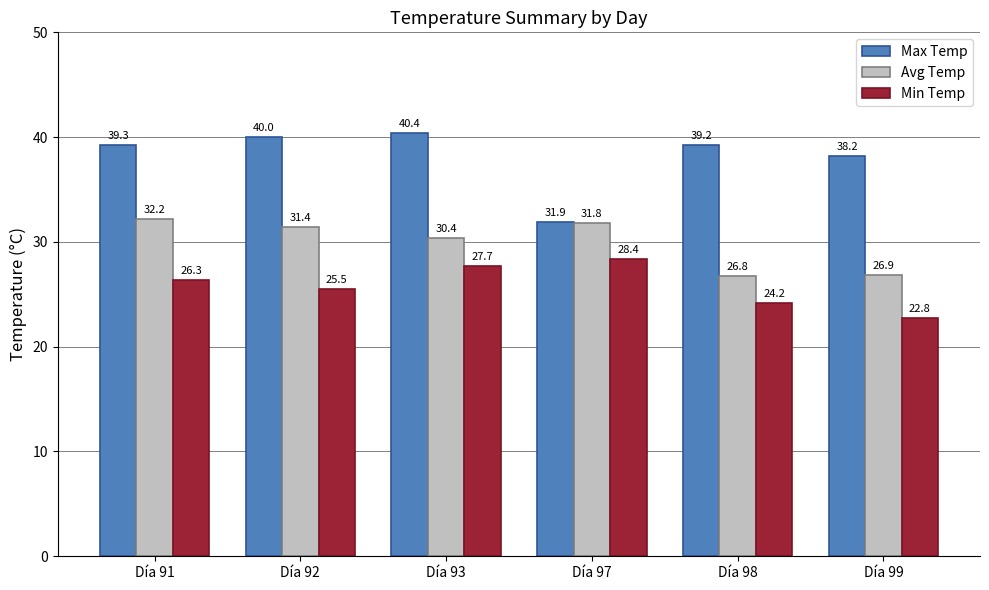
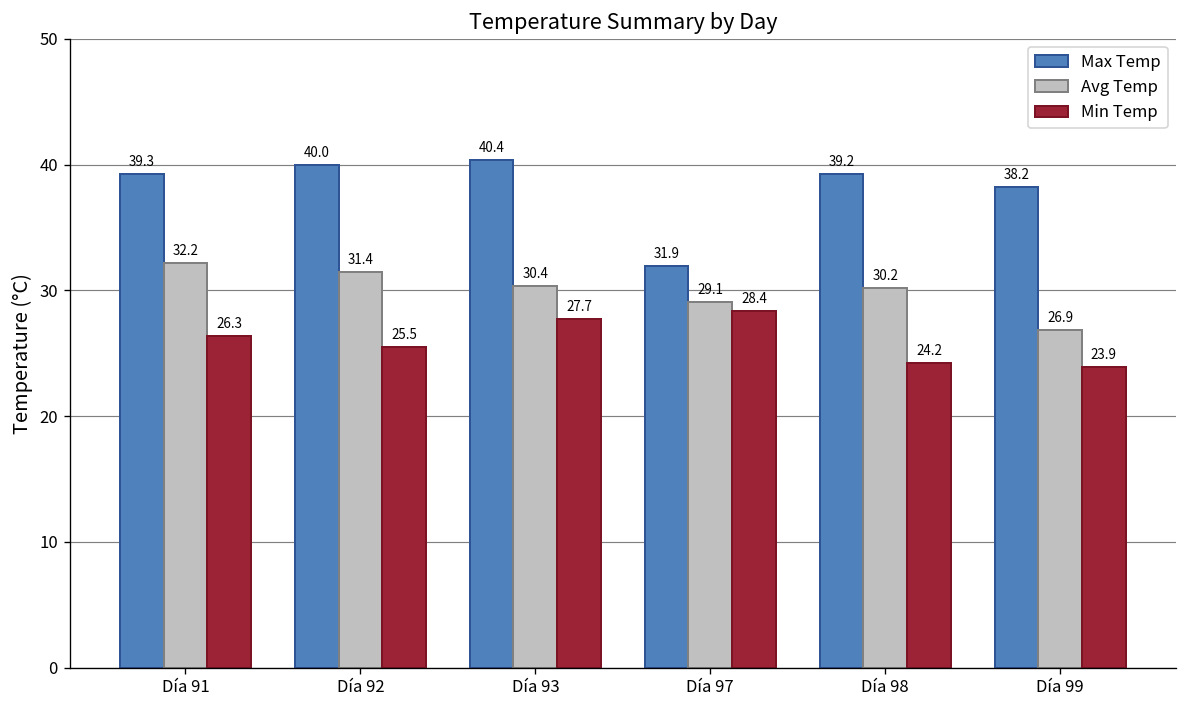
  {
    "Max Temp": {
      "Día 91": 39.3,
      "Día 92": 40.0,
      "Día 93": 40.4,
      "Día 97": 31.9,
      "Día 98": 39.2,
      "Día 99": 38.2
    },
    "Avg Temp": {
      "Día 91": 32.2,
      "Día 92": 31.4,
      "Día 93": 30.4,
-     "Día 97": 31.8,
-     "Día 98": 26.8,
+     "Día 97": 29.1,
+     "Día 98": 30.2,
      "Día 99": 26.9
    },
    "Min Temp": {
      "Día 91": 26.3,
      "Día 92": 25.5,
      "Día 93": 27.7,
      "Día 97": 28.4,
      "Día 98": 24.2,
-     "Día 99": 22.8
+     "Día 99": 23.9
    }
  }
